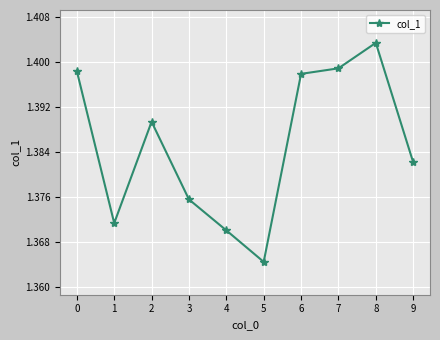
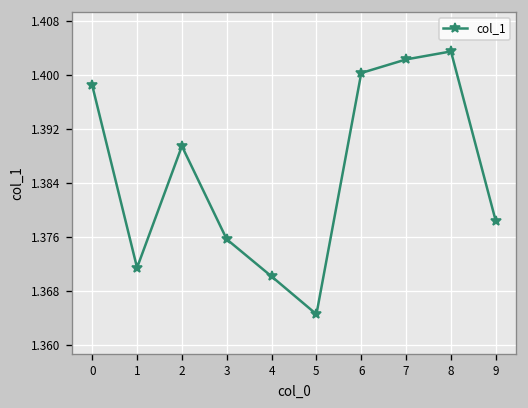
  {
    "0": 1.398,
    "1": 1.371,
    "2": 1.389,
    "3": 1.376,
    "4": 1.370,
    "5": 1.365,
-   "6": 1.398,
-   "7": 1.399,
+   "6": 1.400,
+   "7": 1.402,
    "8": 1.403,
-   "9": 1.382
+   "9": 1.378
  }
